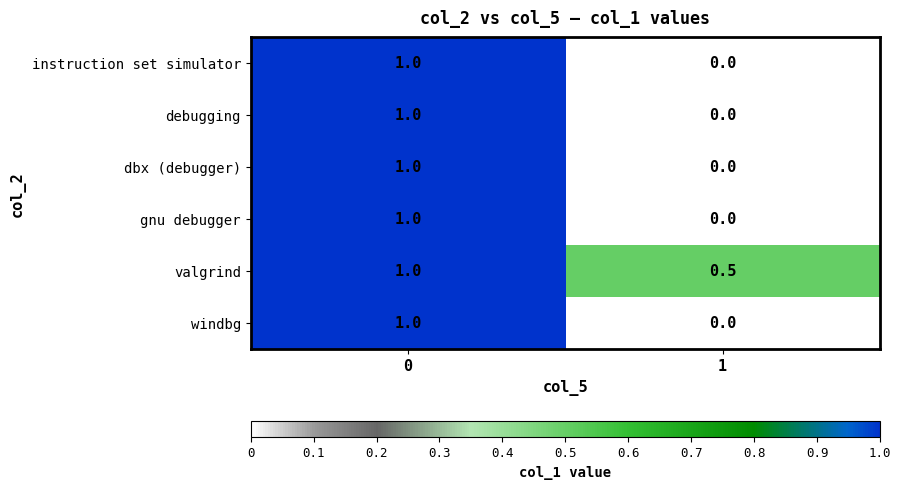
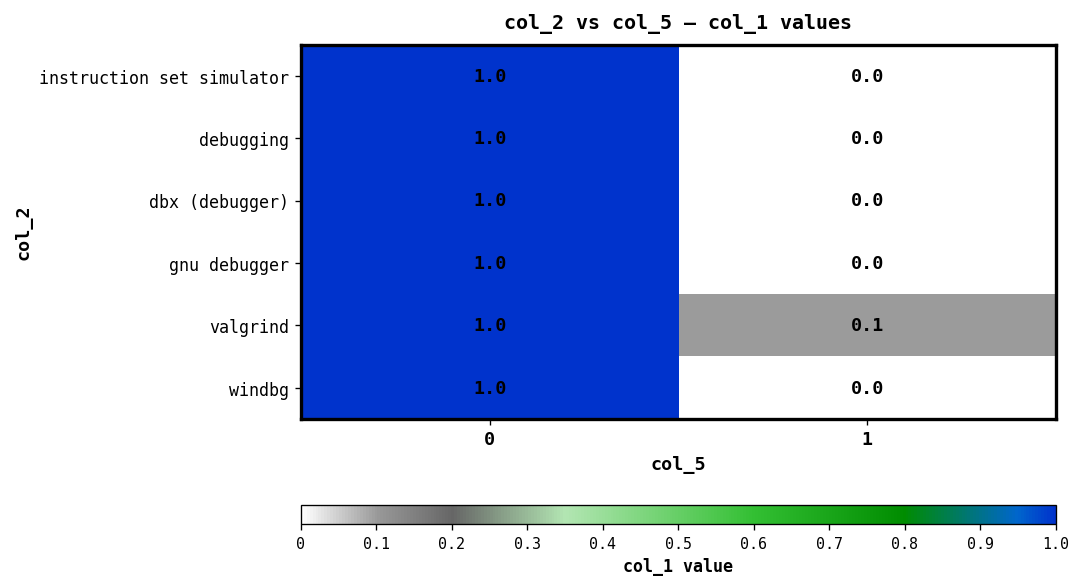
  {
    "instruction set simulator": {
      "0": 1.0,
      "1": 0.0
    },
    "debugging": {
      "0": 1.0,
      "1": 0.0
    },
    "dbx (debugger)": {
      "0": 1.0,
      "1": 0.0
    },
    "gnu debugger": {
      "0": 1.0,
      "1": 0.0
    },
    "valgrind": {
      "0": 1.0,
-     "1": 0.5
+     "1": 0.1
    },
    "windbg": {
      "0": 1.0,
      "1": 0.0
    }
  }
